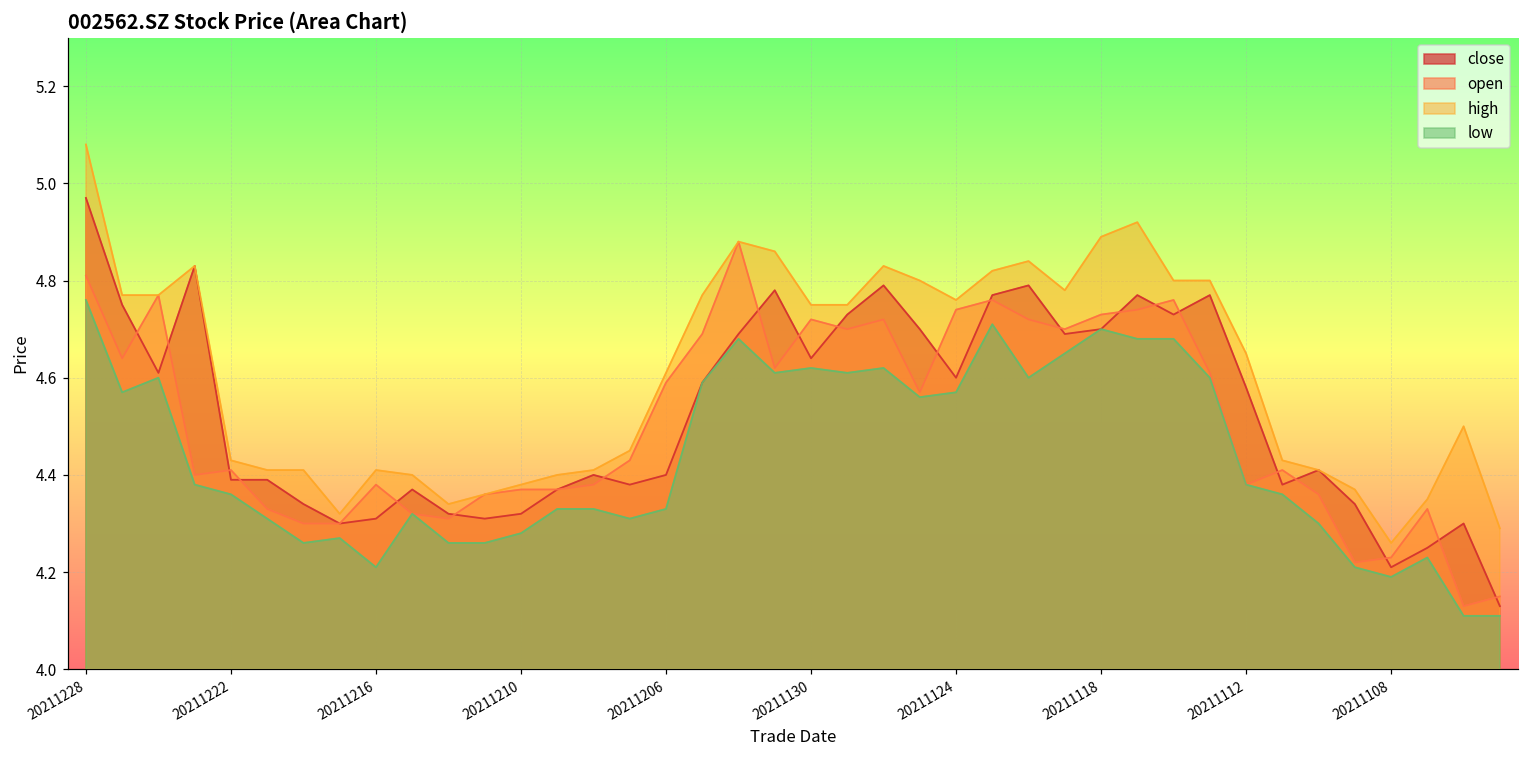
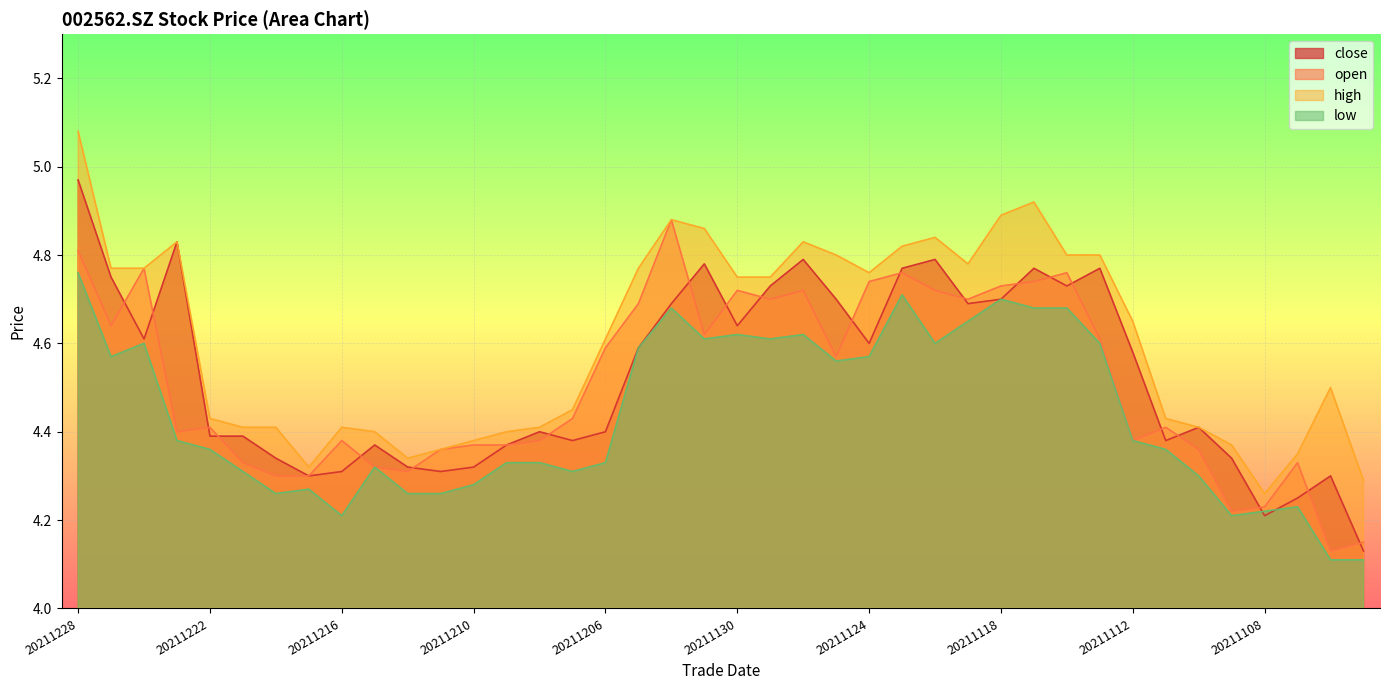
  {
    "low": {
      "20211228": 4.76,
      "20211222": 4.36,
      "20211216": 4.21,
      "20211210": 4.28,
      "20211206": 4.33,
      "20211130": 4.62,
      "20211124": 4.57,
-     "20211108": 4.19
+     "20211108": 4.22
    }
  }
